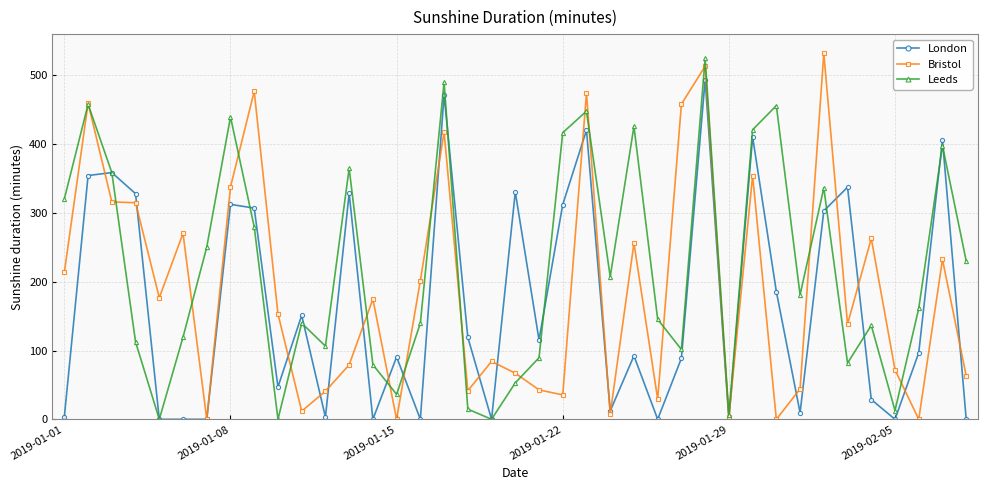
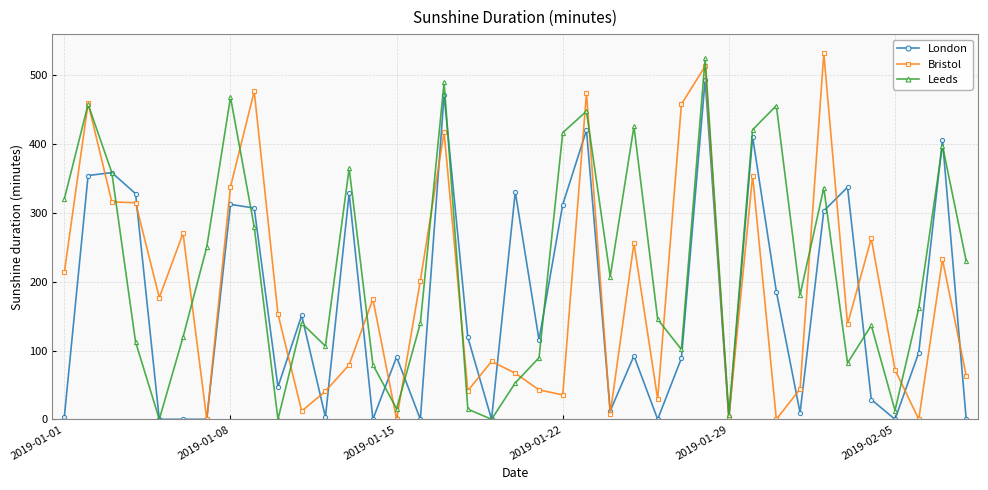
  {
    "London": {
      "2019-01-01": 0,
      "2019-01-08": 310,
      "2019-01-15": 90,
      "2019-01-22": 310,
      "2019-02-05": 0
    },
    "Bristol": {
      "2019-01-01": 210,
      "2019-01-08": 340,
      "2019-01-15": 0,
      "2019-01-22": 40,
      "2019-02-05": 70
    },
    "Leeds": {
      "2019-01-01": 320,
-     "2019-01-08": 440,
-     "2019-01-15": 40,
+     "2019-01-08": 470,
+     "2019-01-15": 20,
      "2019-01-22": 420,
      "2019-02-05": 10
    }
  }
